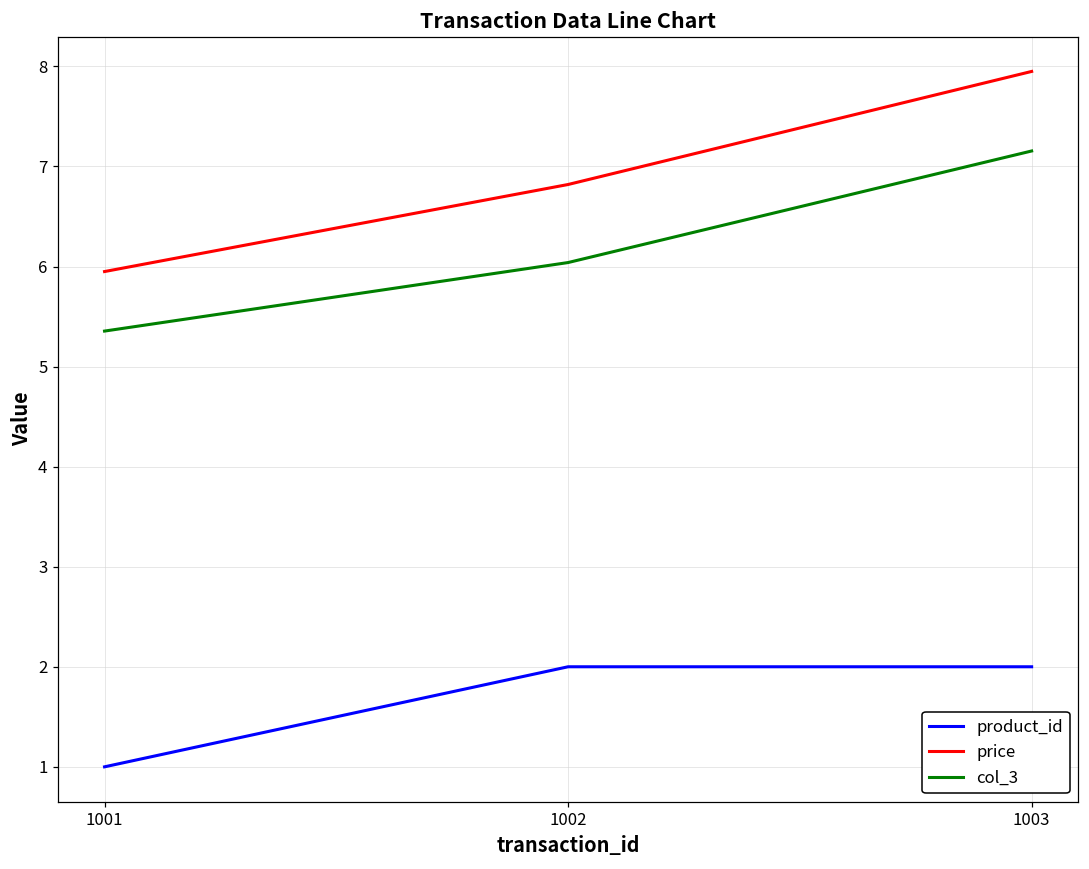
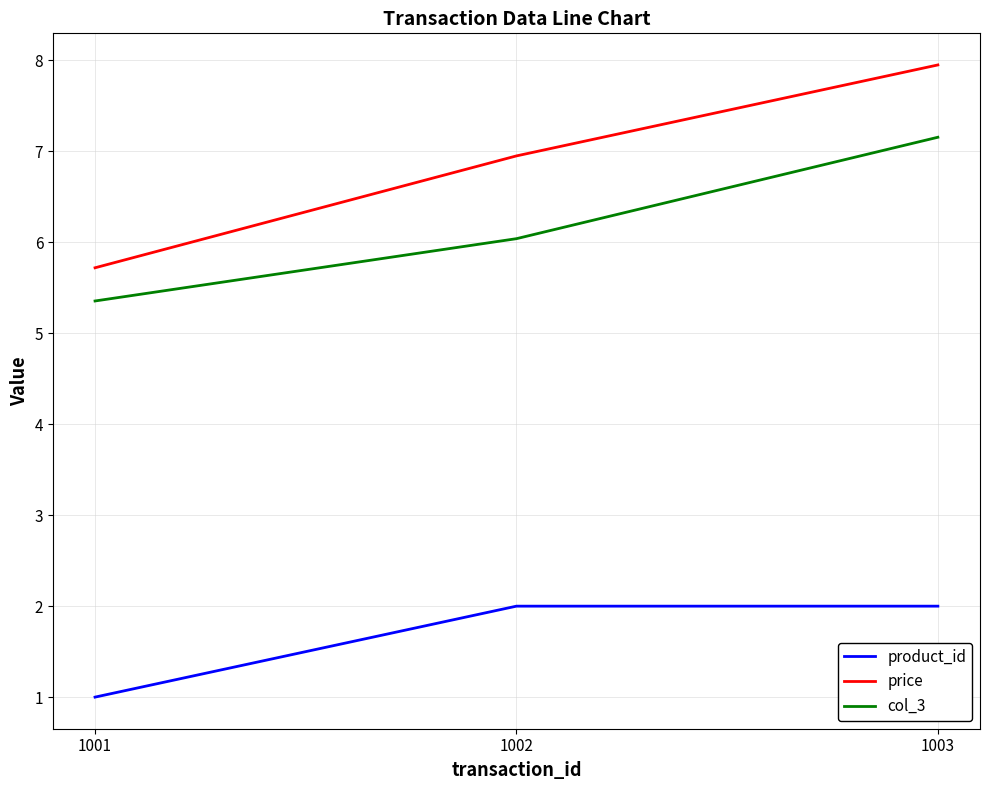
  {
    "product_id": {
      "1001": 1.0,
      "1002": 2.0,
      "1003": 2.0
    },
    "price": {
-     "1001": 6.0,
-     "1002": 6.8,
+     "1001": 5.7,
+     "1002": 7.0,
      "1003": 8.0
    },
    "col_3": {
      "1001": 5.4,
      "1002": 6.0,
      "1003": 7.2
    }
  }
